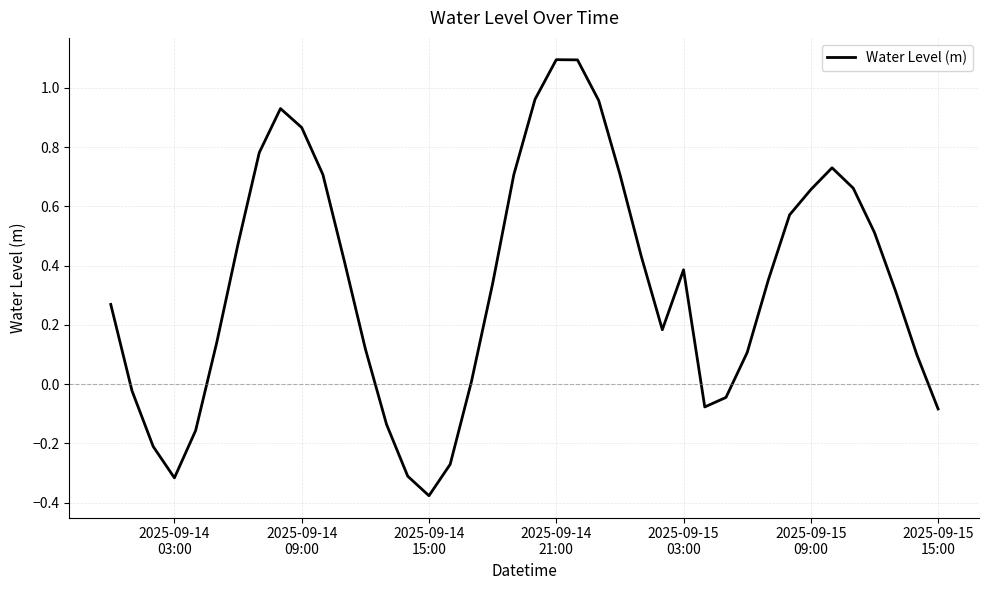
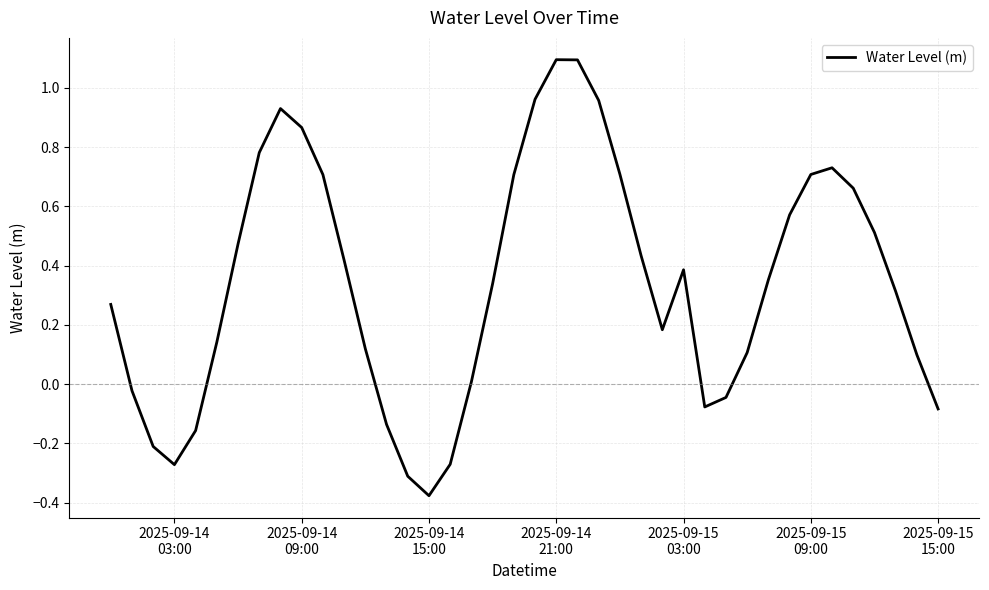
  {
-   "2025-09-14 03:00": -0.32,
+   "2025-09-14 03:00": -0.27,
    "2025-09-14 09:00": 0.87,
    "2025-09-14 15:00": -0.38,
    "2025-09-14 21:00": 1.09,
    "2025-09-15 03:00": 0.39,
-   "2025-09-15 09:00": 0.66,
+   "2025-09-15 09:00": 0.71,
    "2025-09-15 15:00": -0.08
  }
